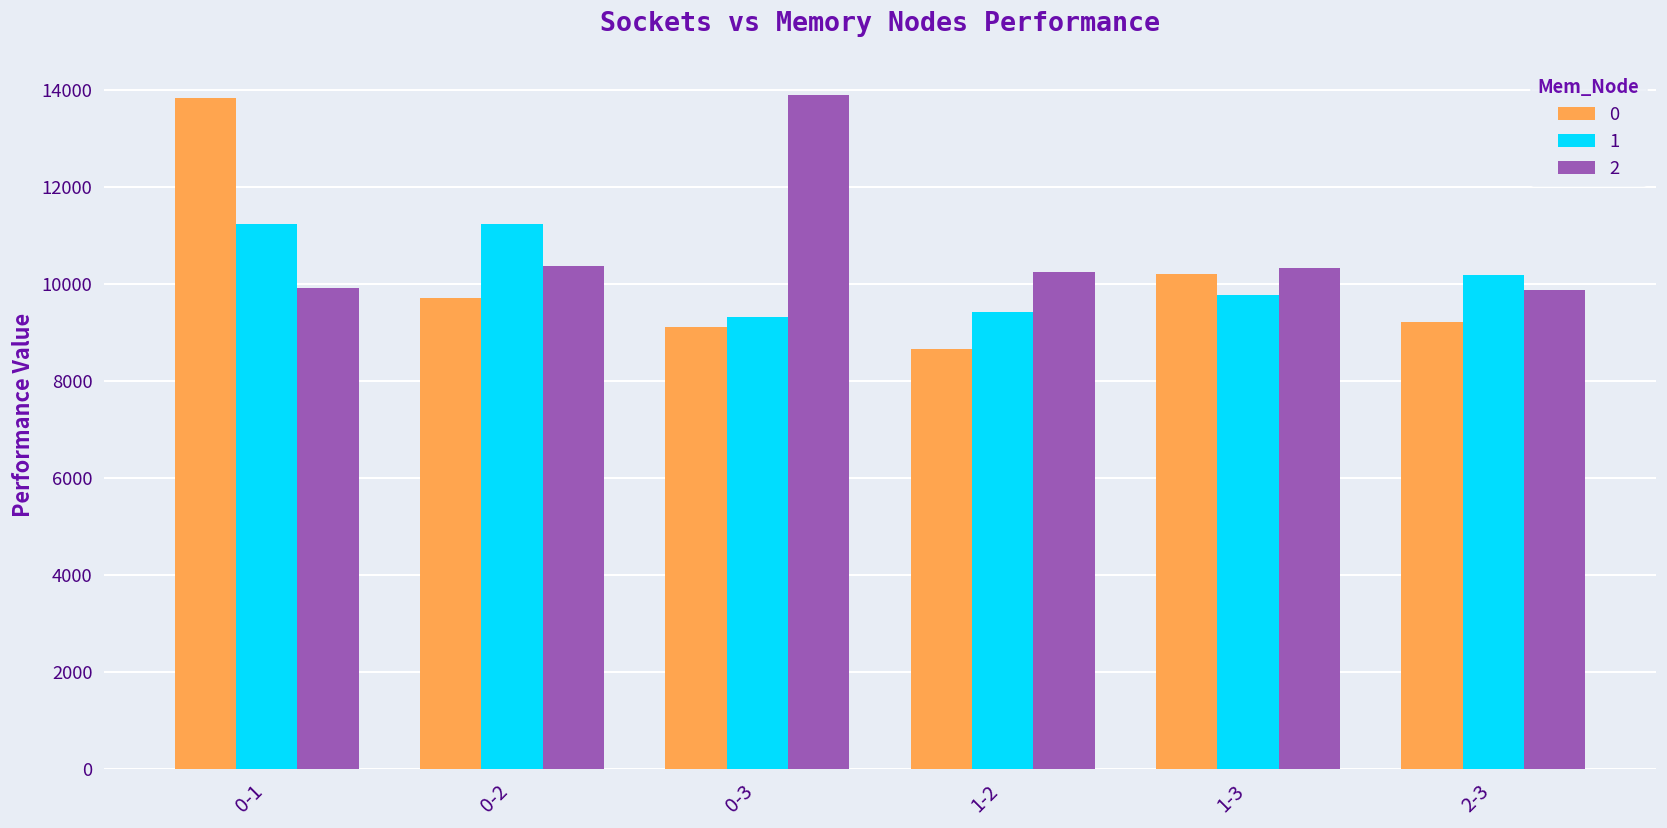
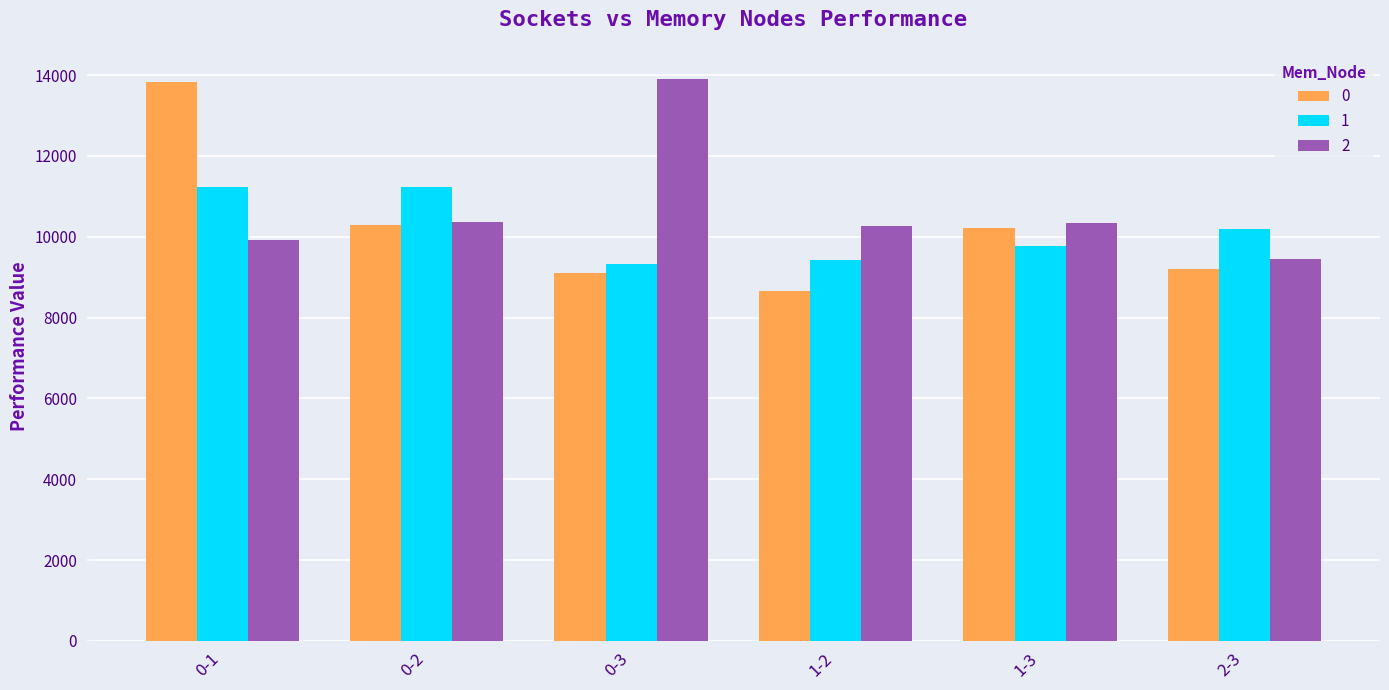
  {
    "0": {
      "0-1": 13800,
-     "0-2": 9700,
+     "0-2": 10300,
      "0-3": 9100,
      "1-2": 8700,
      "1-3": 10200,
      "2-3": 9200
    },
    "1": {
      "0-1": 11200,
      "0-2": 11200,
      "0-3": 9300,
      "1-2": 9400,
      "1-3": 9800,
      "2-3": 10200
    },
    "2": {
      "0-1": 9900,
      "0-2": 10400,
      "0-3": 13900,
      "1-2": 10300,
      "1-3": 10300,
-     "2-3": 9900
+     "2-3": 9400
    }
  }
